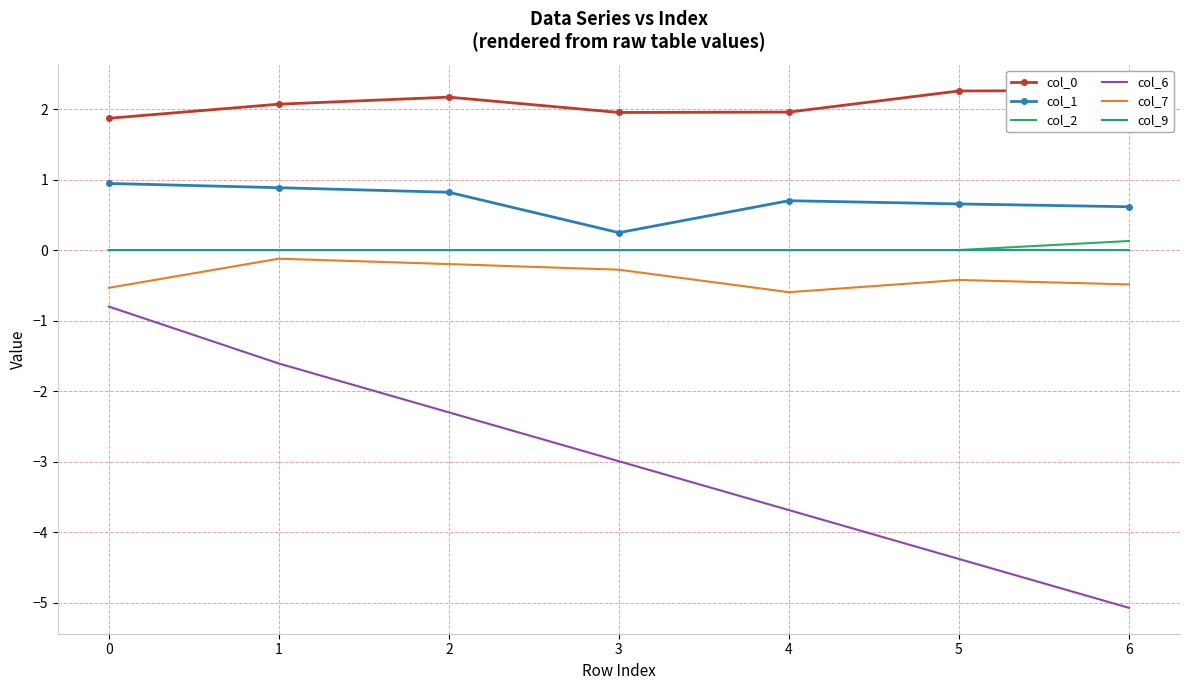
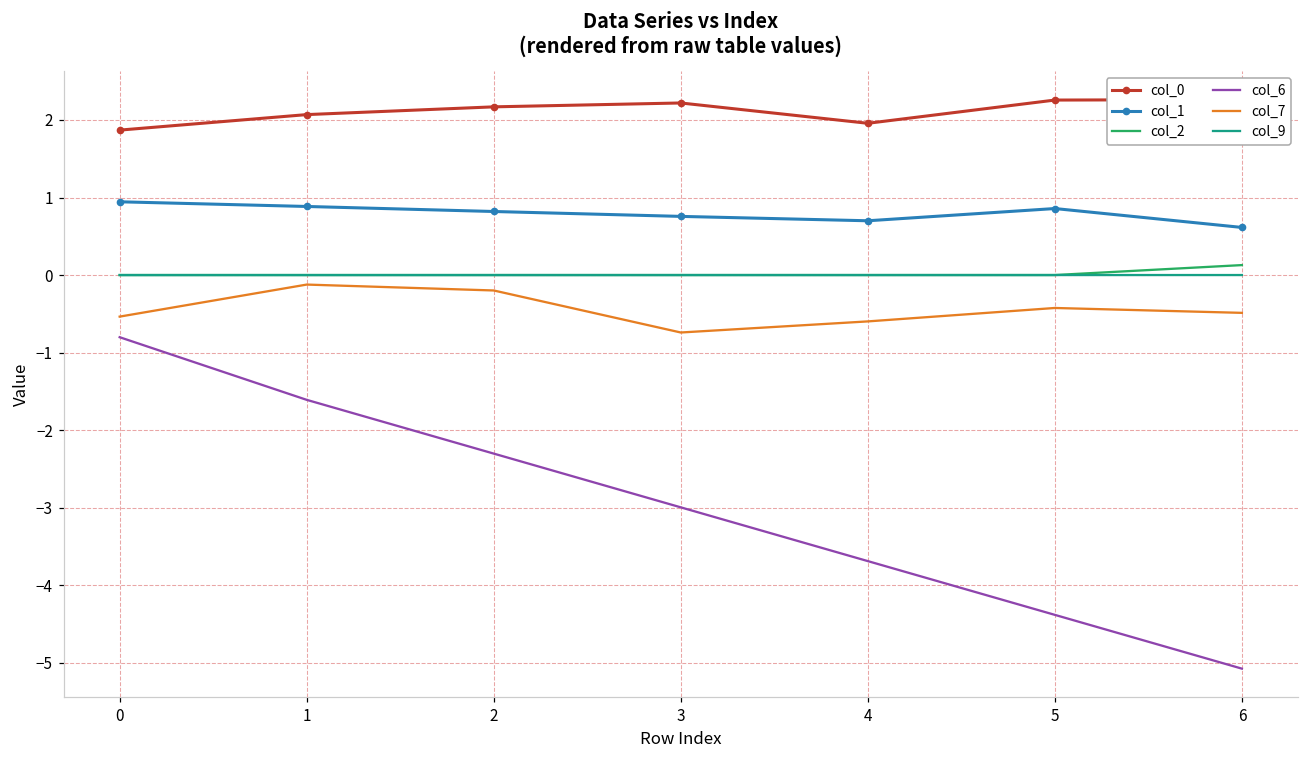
  {
    "col_0": {
      "0": 1.9,
      "1": 2.1,
      "2": 2.2,
-     "3": 2.0,
+     "3": 2.2,
      "4": 2.0,
      "5": 2.3
    },
    "col_1": {
      "0": 0.9,
      "1": 0.9,
      "2": 0.8,
-     "3": 0.2,
+     "3": 0.8,
      "4": 0.7,
-     "5": 0.7,
+     "5": 0.9,
      "6": 0.6
    },
    "col_6": {
      "0": -0.8,
      "1": -1.6,
      "2": -2.3,
      "3": -3.0,
      "4": -3.7,
      "5": -4.4,
      "6": -5.1
    },
    "col_7": {
      "0": -0.5,
      "1": -0.1,
      "2": -0.2,
-     "3": -0.3,
+     "3": -0.7,
      "4": -0.6,
      "5": -0.4,
      "6": -0.5
    }
  }
